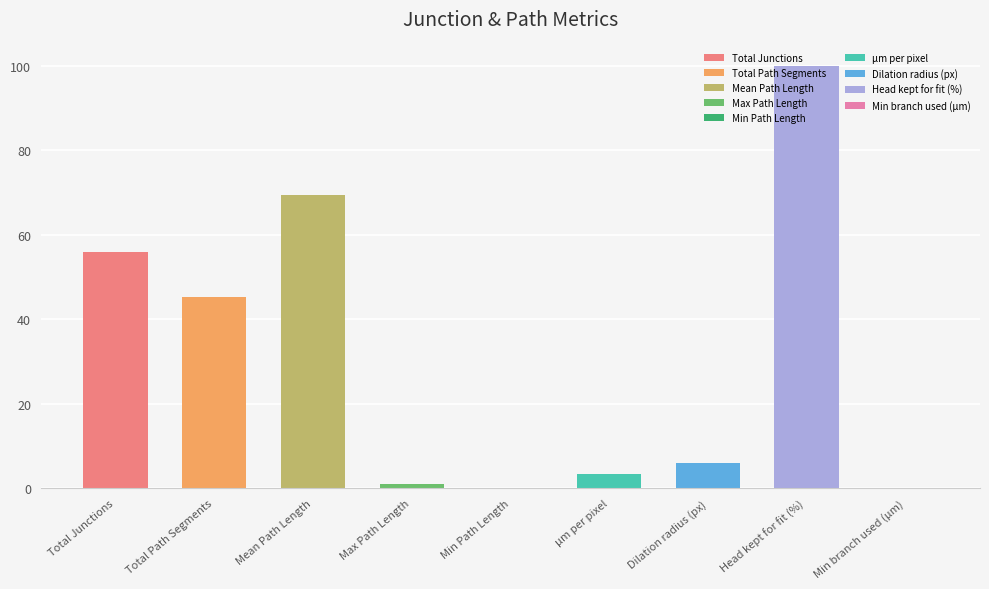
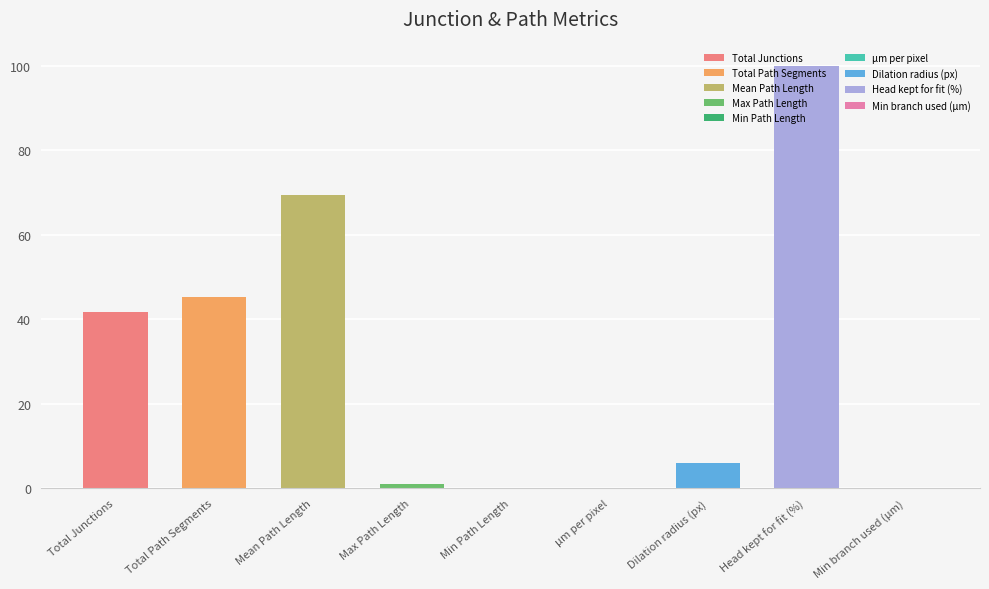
  {
-   "Total Junctions": 56,
+   "Total Junctions": 42,
    "Total Path Segments": 45,
    "Mean Path Length": 70,
    "Max Path Length": 1,
-   "µm per pixel": 3,
+   "µm per pixel": 0,
    "Dilation radius (px)": 6,
    "Head kept for fit (%)": 100,
    "Min branch used (µm)": 0
  }
